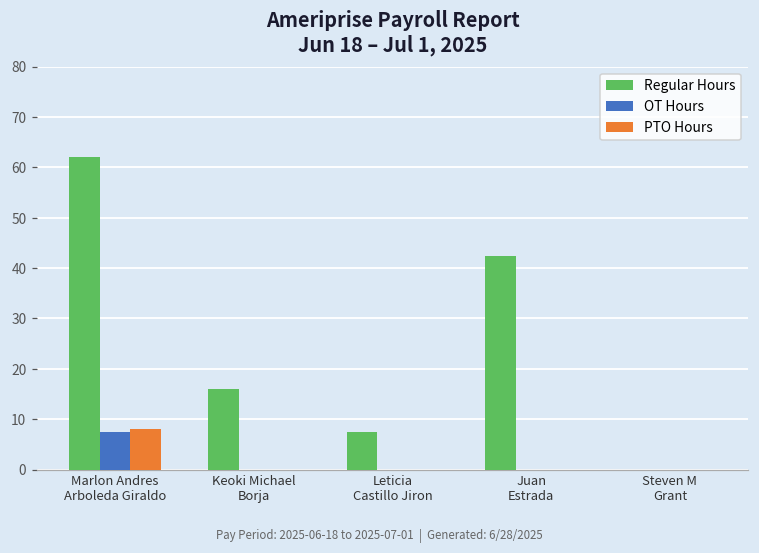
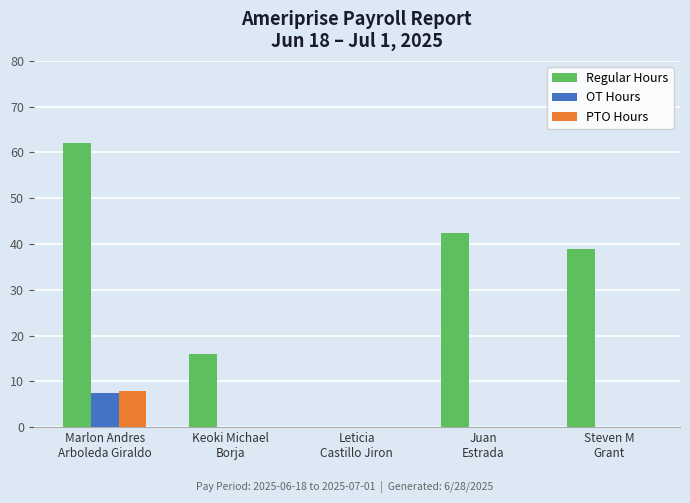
  {
    "Regular Hours": {
      "Marlon Andres Arboleda Giraldo": 62,
      "Keoki Michael Borja": 16,
-     "Leticia Castillo Jiron": 7,
+     "Leticia Castillo Jiron": 0,
      "Juan Estrada": 43,
-     "Steven M Grant": 0
+     "Steven M Grant": 39
    },
    "OT Hours": {
      "Marlon Andres Arboleda Giraldo": 8,
      "Keoki Michael Borja": 0,
      "Leticia Castillo Jiron": 0,
      "Juan Estrada": 0,
      "Steven M Grant": 0
    },
    "PTO Hours": {
      "Marlon Andres Arboleda Giraldo": 8,
      "Keoki Michael Borja": 0,
      "Leticia Castillo Jiron": 0,
      "Juan Estrada": 0,
      "Steven M Grant": 0
    }
  }
